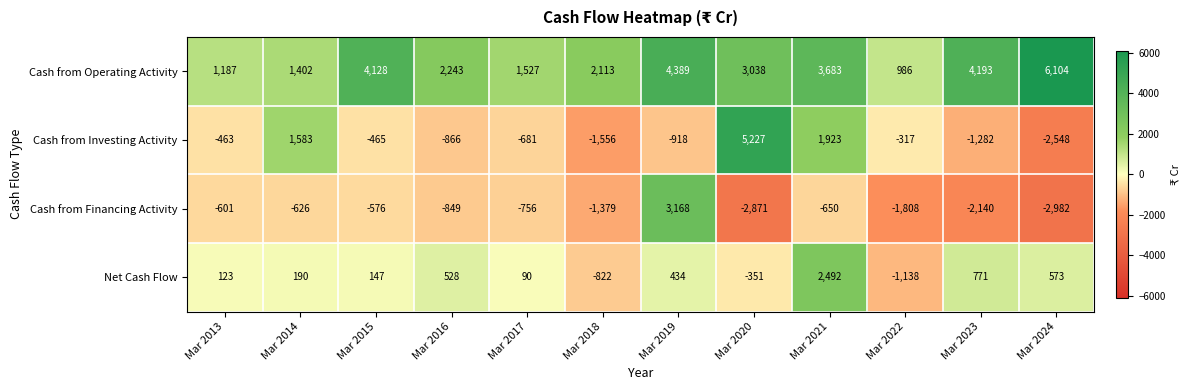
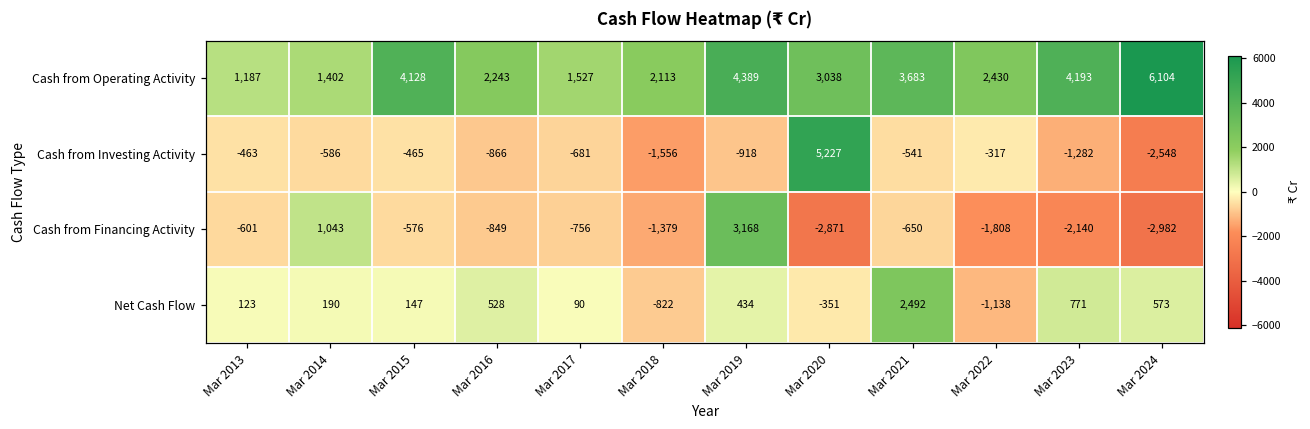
  {
    "Cash from Operating Activity": {
      "Mar 2013": "1,187",
      "Mar 2014": "1,402",
      "Mar 2015": "4,128",
      "Mar 2016": "2,243",
      "Mar 2017": "1,527",
      "Mar 2018": "2,113",
      "Mar 2019": "4,389",
      "Mar 2020": "3,038",
      "Mar 2021": "3,683",
-     "Mar 2022": "986",
+     "Mar 2022": "2,430",
      "Mar 2023": "4,193",
      "Mar 2024": "6,104"
    },
    "Cash from Investing Activity": {
      "Mar 2013": "-463",
-     "Mar 2014": "1,583",
+     "Mar 2014": "-586",
      "Mar 2015": "-465",
      "Mar 2016": "-866",
      "Mar 2017": "-681",
      "Mar 2018": "-1,556",
      "Mar 2019": "-918",
      "Mar 2020": "5,227",
-     "Mar 2021": "1,923",
+     "Mar 2021": "-541",
      "Mar 2022": "-317",
      "Mar 2023": "-1,282",
      "Mar 2024": "-2,548"
    },
    "Cash from Financing Activity": {
      "Mar 2013": "-601",
-     "Mar 2014": "-626",
+     "Mar 2014": "1,043",
      "Mar 2015": "-576",
      "Mar 2016": "-849",
      "Mar 2017": "-756",
      "Mar 2018": "-1,379",
      "Mar 2019": "3,168",
      "Mar 2020": "-2,871",
      "Mar 2021": "-650",
      "Mar 2022": "-1,808",
      "Mar 2023": "-2,140",
      "Mar 2024": "-2,982"
    },
    "Net Cash Flow": {
      "Mar 2013": "123",
      "Mar 2014": "190",
      "Mar 2015": "147",
      "Mar 2016": "528",
      "Mar 2017": "90",
      "Mar 2018": "-822",
      "Mar 2019": "434",
      "Mar 2020": "-351",
      "Mar 2021": "2,492",
      "Mar 2022": "-1,138",
      "Mar 2023": "771",
      "Mar 2024": "573"
    }
  }
